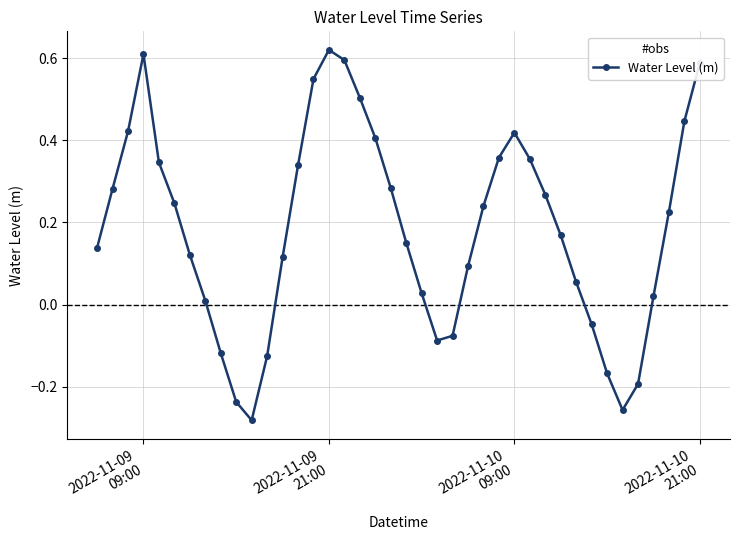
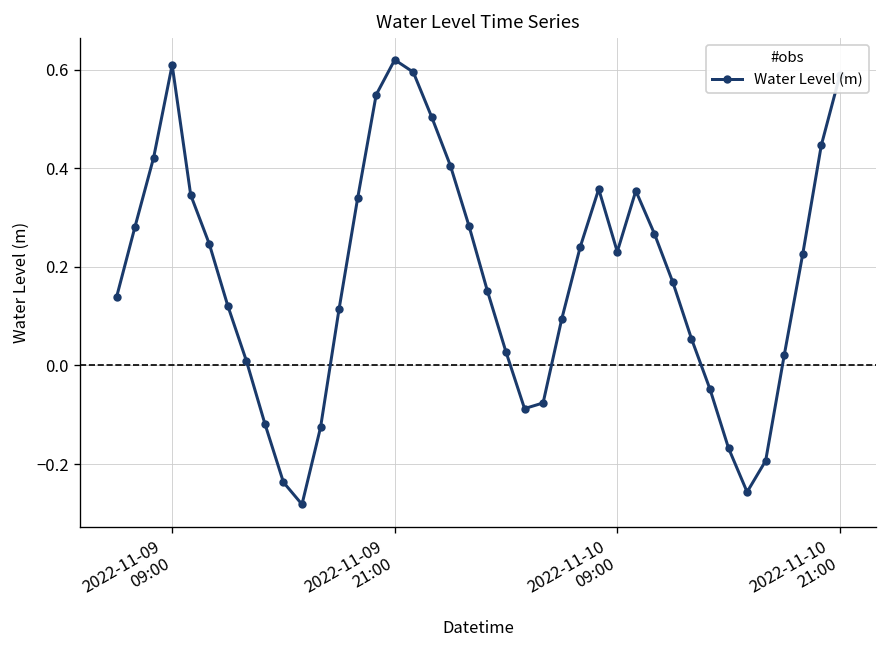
  {
    "2022-11-09 09:00": 0.61,
    "2022-11-09 21:00": 0.62,
-   "2022-11-10 09:00": 0.42
+   "2022-11-10 09:00": 0.23
  }
